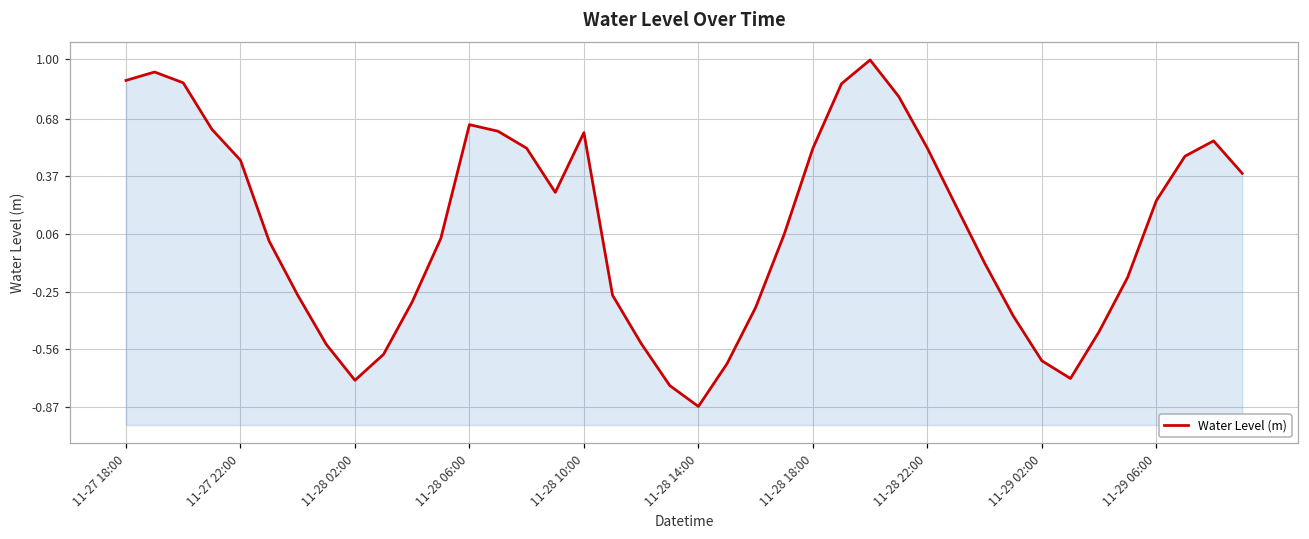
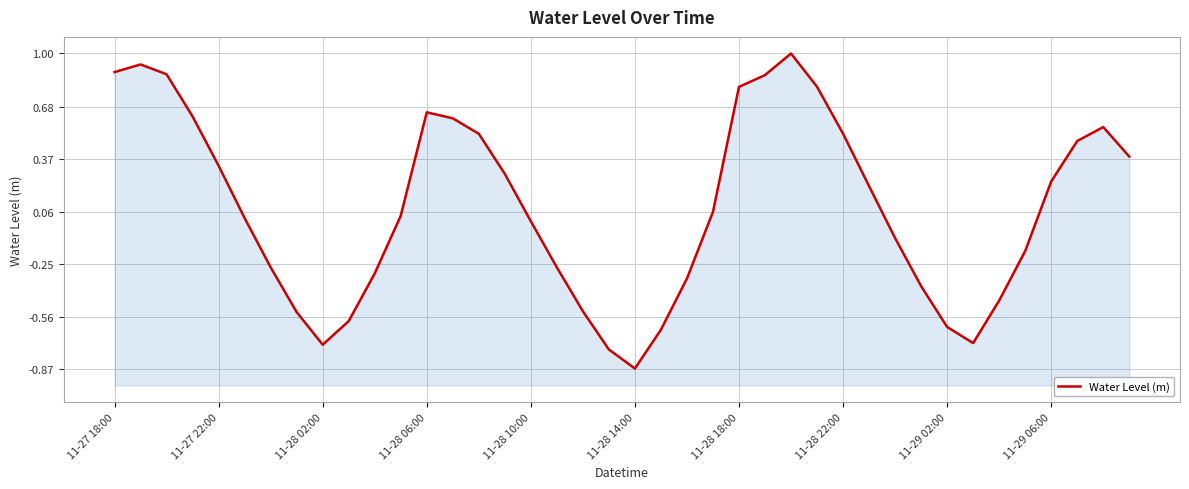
  {
    "11-27 18:00": 0.89,
-   "11-27 22:00": 0.46,
+   "11-27 22:00": 0.33,
    "11-28 02:00": -0.73,
    "11-28 06:00": 0.65,
-   "11-28 10:00": 0.60,
+   "11-28 10:00": 0.00,
    "11-28 14:00": -0.87,
-   "11-28 18:00": 0.52,
+   "11-28 18:00": 0.80,
    "11-28 22:00": 0.52,
    "11-29 02:00": -0.62,
    "11-29 06:00": 0.24
  }
